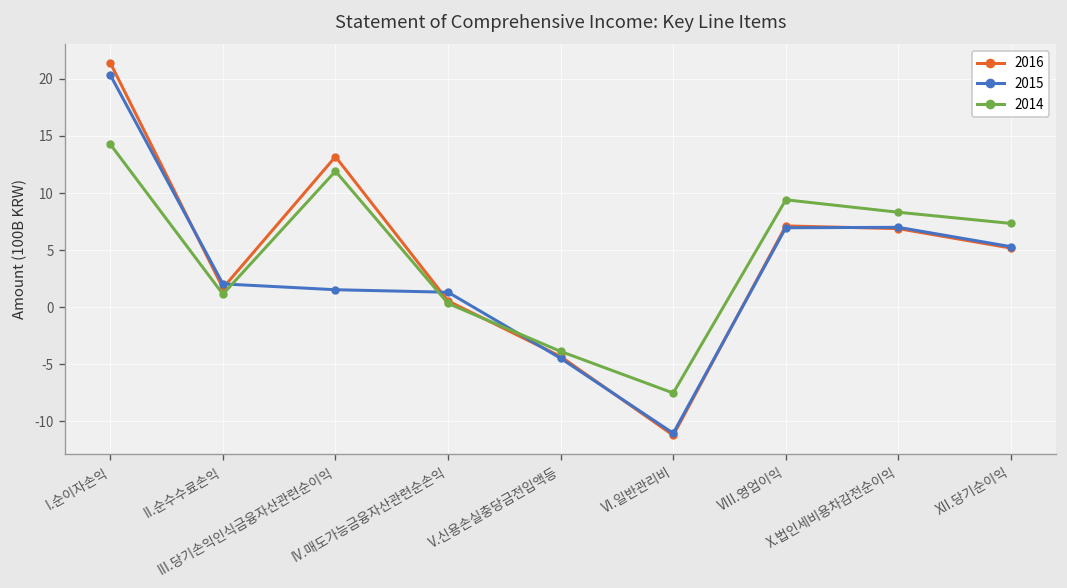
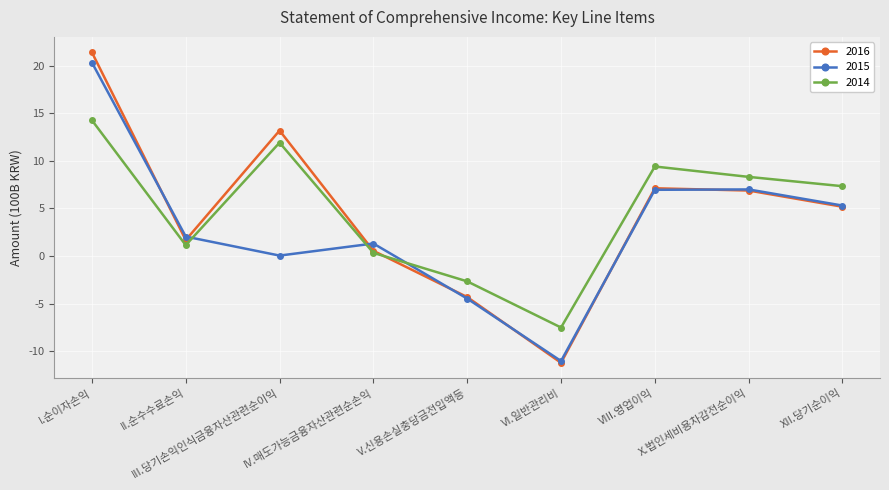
  {
    "2016": {
      "I.순이자손익": 21,
      "II.순수수료손익": 2,
      "III.당기손익인식금융자산관련순이익": 13
    },
    "2015": {
      "I.순이자손익": 20,
      "II.순수수료손익": 2,
-     "III.당기손익인식금융자산관련순이익": 2,
+     "III.당기손익인식금융자산관련순이익": 0,
      "IV.매도가능금융자산관련순손익": 1
    },
    "2014": {
      "I.순이자손익": 14,
      "II.순수수료손익": 1,
      "III.당기손익인식금융자산관련순이익": 12,
-     "V.신용손실충당금전입액등": -4,
+     "V.신용손실충당금전입액등": -3,
      "VI.일반관리비": -8,
      "VIII.영업이익": 9,
      "X.법인세비용차감전순이익": 8,
      "XII.당기순이익": 7
    }
  }
